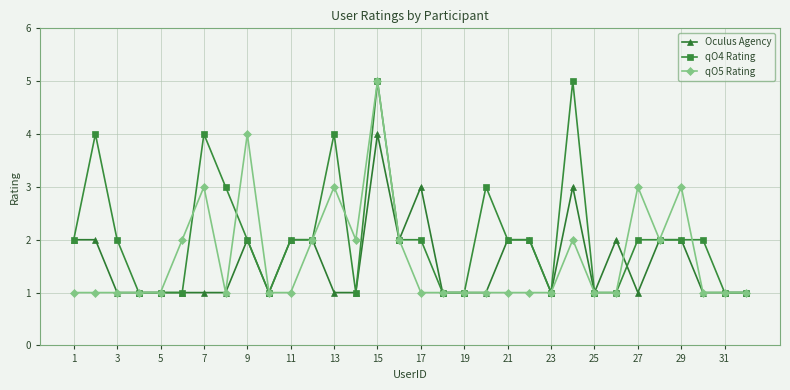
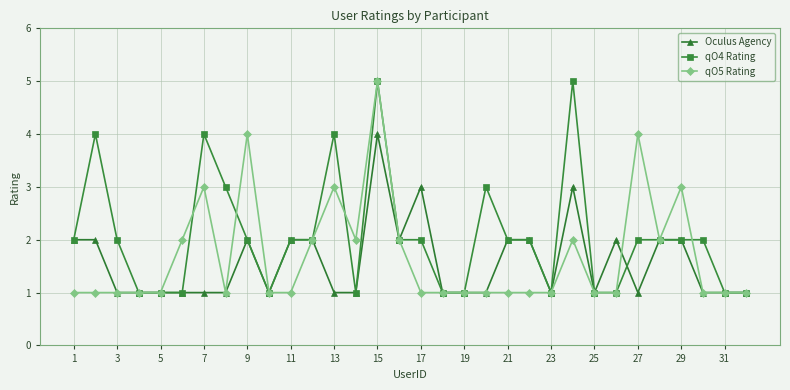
  {
    "qO5 Rating": {
      "1": 1,
      "7": 3,
      "9": 4,
      "11": 1,
      "13": 3,
      "17": 1,
      "21": 1,
-     "27": 3,
+     "27": 4,
      "29": 3
    }
  }
